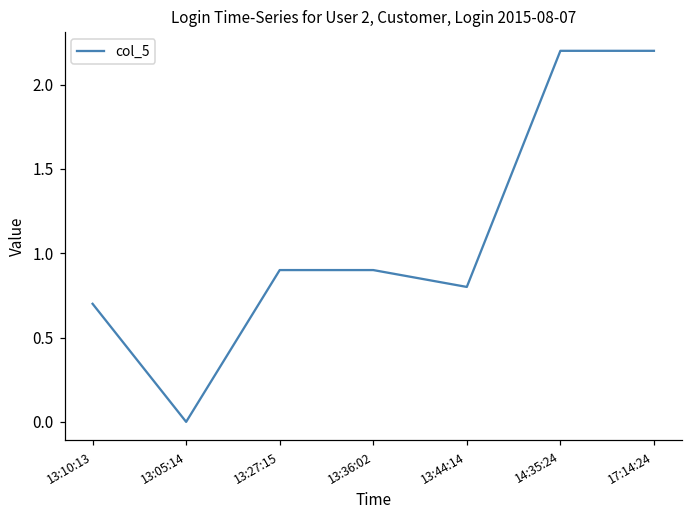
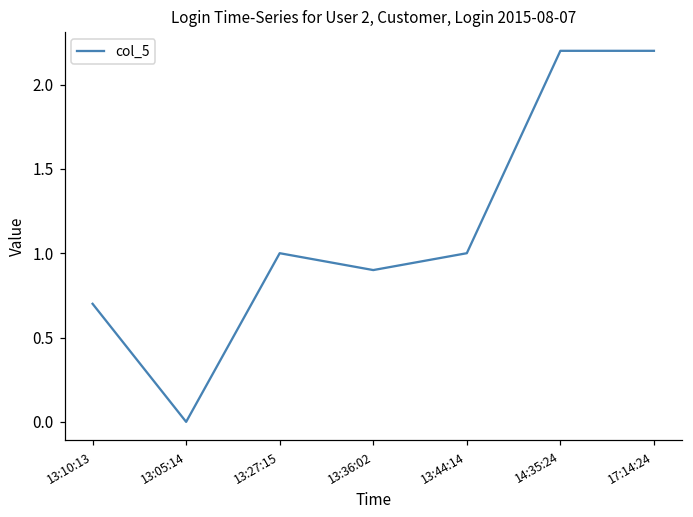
  {
    "13:10:13": 0.7,
    "13:05:14": 0.0,
-   "13:27:15": 0.9,
+   "13:27:15": 1.0,
    "13:36:02": 0.9,
-   "13:44:14": 0.8,
+   "13:44:14": 1.0,
    "14:35:24": 2.2,
    "17:14:24": 2.2
  }
